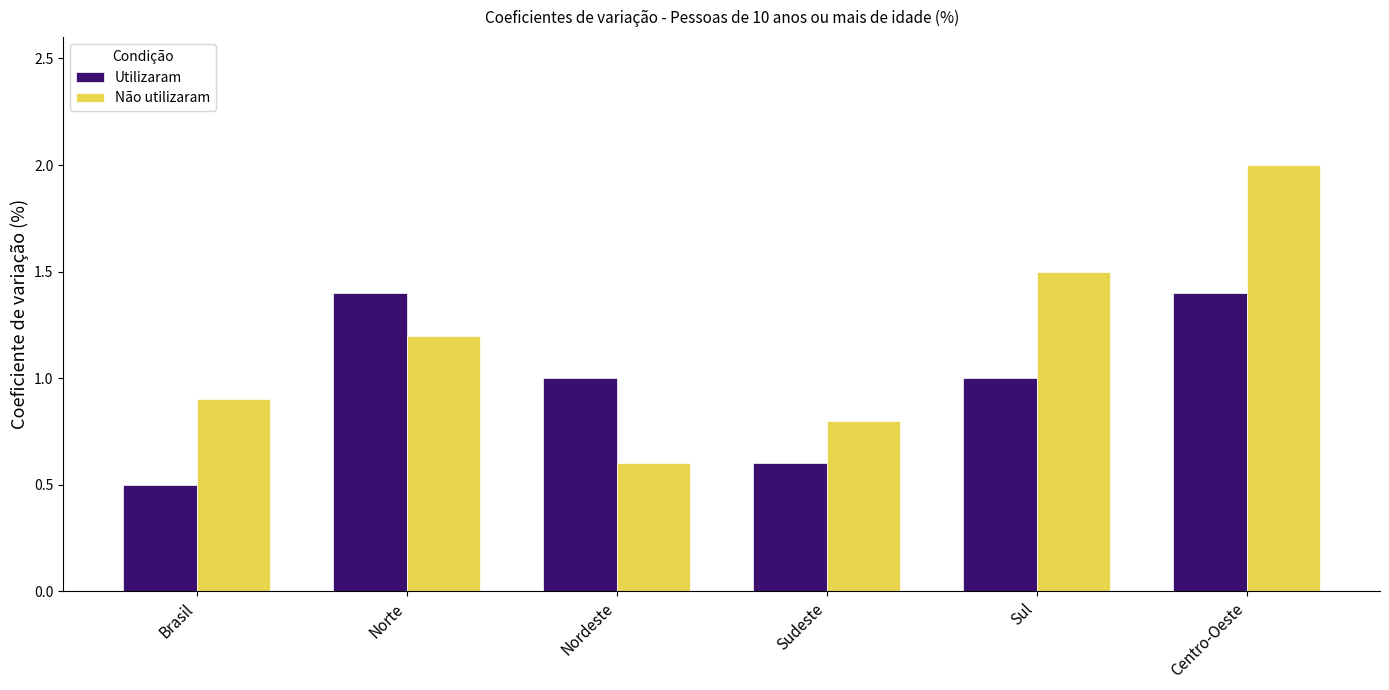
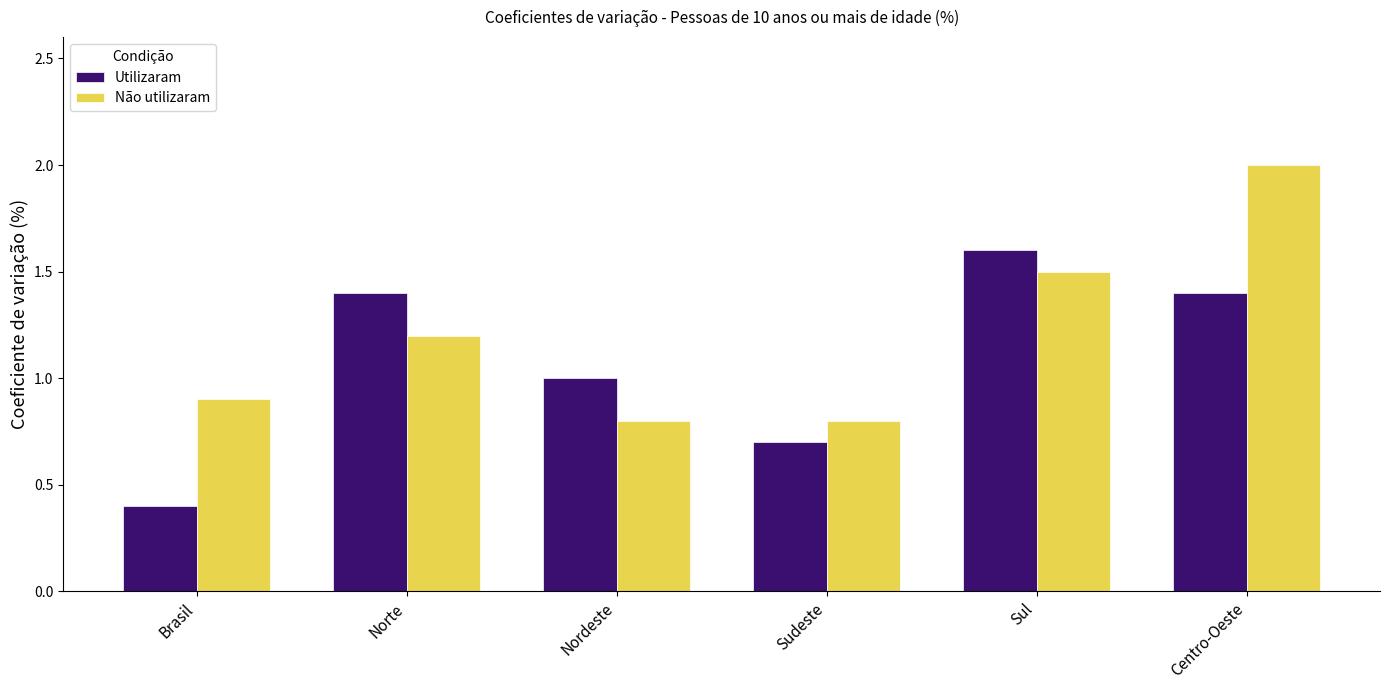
  {
    "Utilizaram": {
-     "Brasil": 0.5,
+     "Brasil": 0.4,
      "Norte": 1.4,
      "Nordeste": 1.0,
-     "Sudeste": 0.6,
-     "Sul": 1.0,
+     "Sudeste": 0.7,
+     "Sul": 1.6,
      "Centro-Oeste": 1.4
    },
    "Não utilizaram": {
      "Brasil": 0.9,
      "Norte": 1.2,
-     "Nordeste": 0.6,
+     "Nordeste": 0.8,
      "Sudeste": 0.8,
      "Sul": 1.5,
      "Centro-Oeste": 2.0
    }
  }
